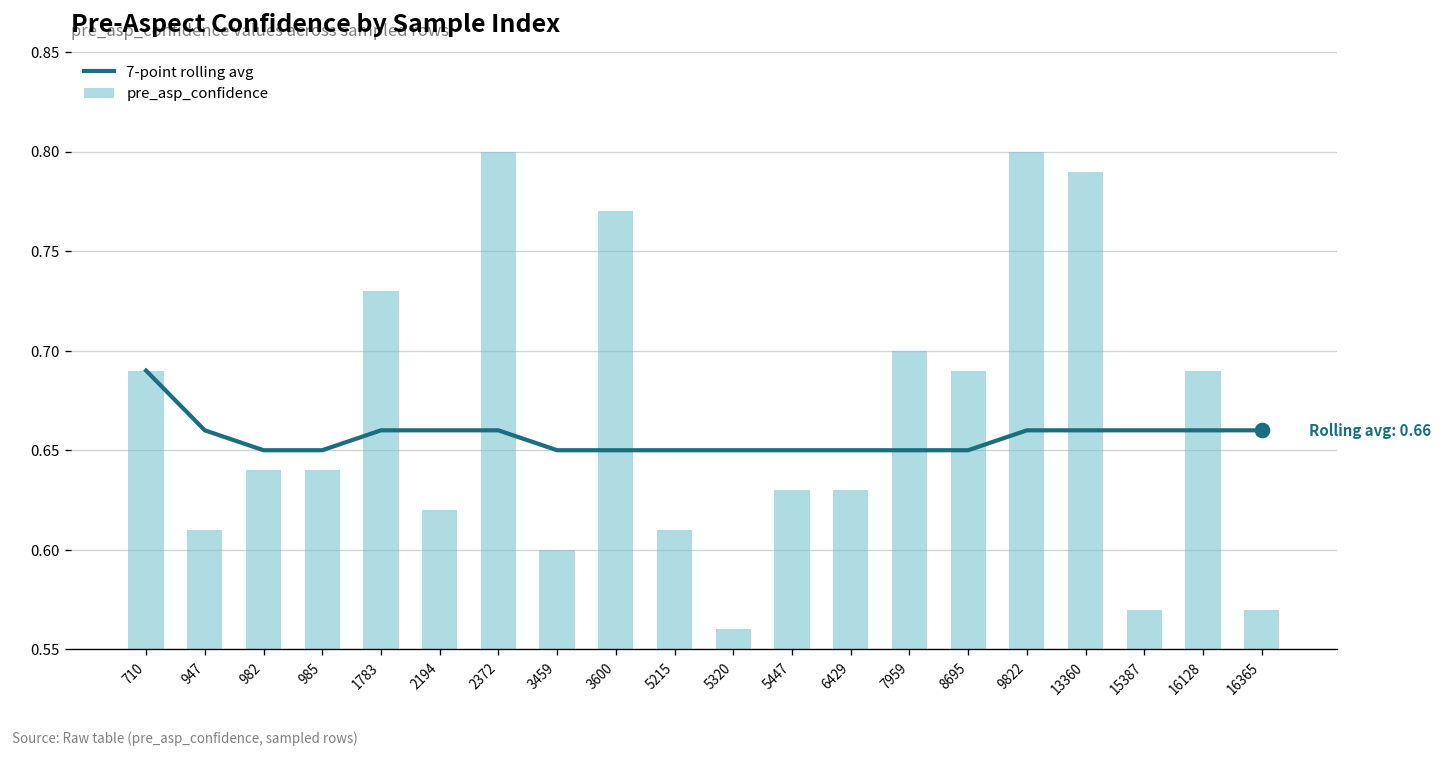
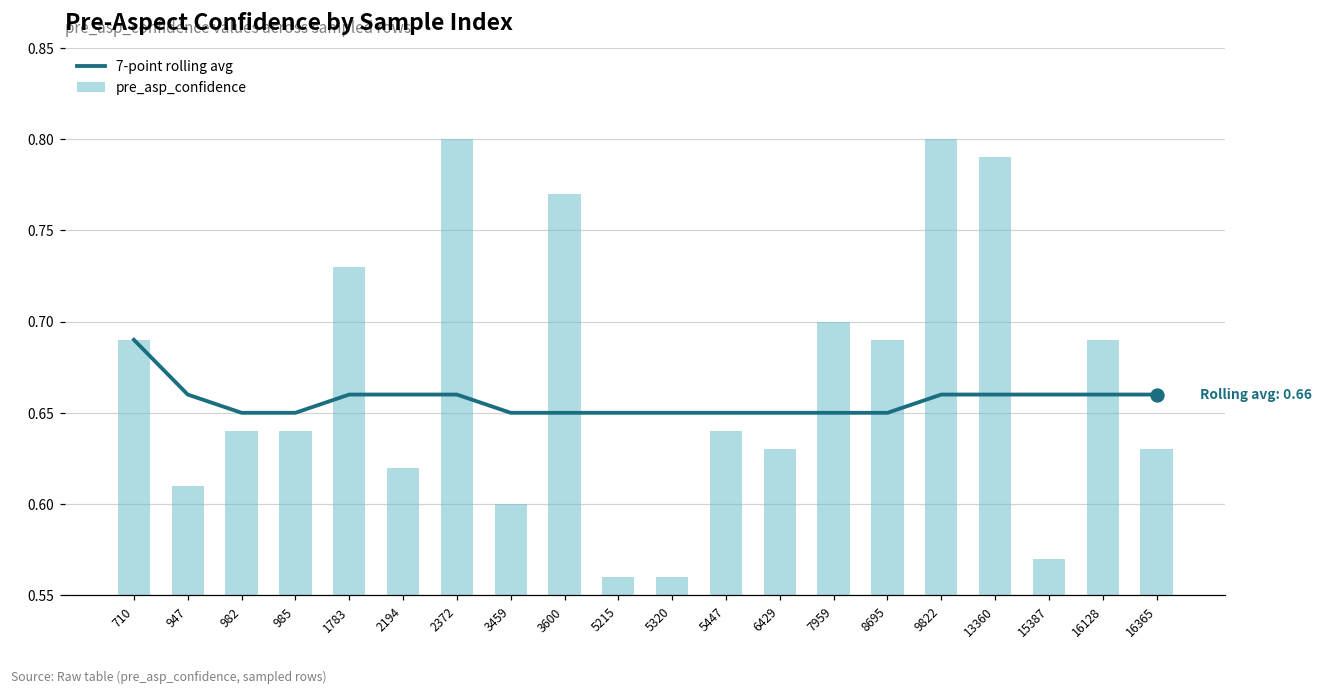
  {
    "pre_asp_confidence": {
      "710": 0.69,
      "947": 0.61,
      "982": 0.64,
      "985": 0.64,
      "1783": 0.73,
      "2194": 0.62,
      "2372": 0.80,
      "3459": 0.60,
      "3600": 0.77,
-     "5215": 0.61,
+     "5215": 0.56,
      "5320": 0.56,
-     "5447": 0.63,
+     "5447": 0.64,
      "6429": 0.63,
      "7959": 0.70,
      "8695": 0.69,
      "9822": 0.80,
      "13360": 0.79,
      "15387": 0.57,
      "16128": 0.69,
-     "16365": 0.57
+     "16365": 0.63
    }
  }
